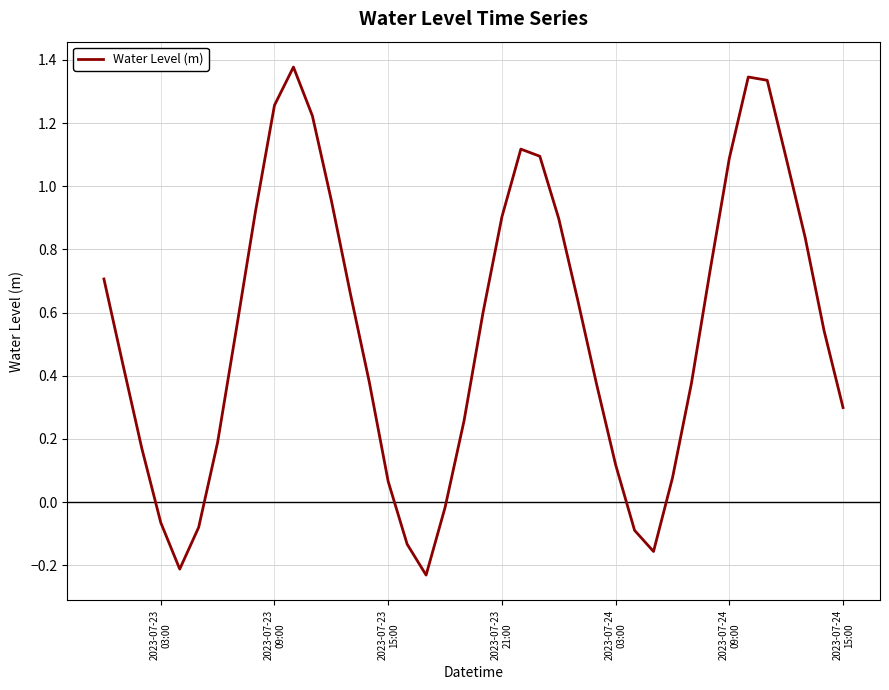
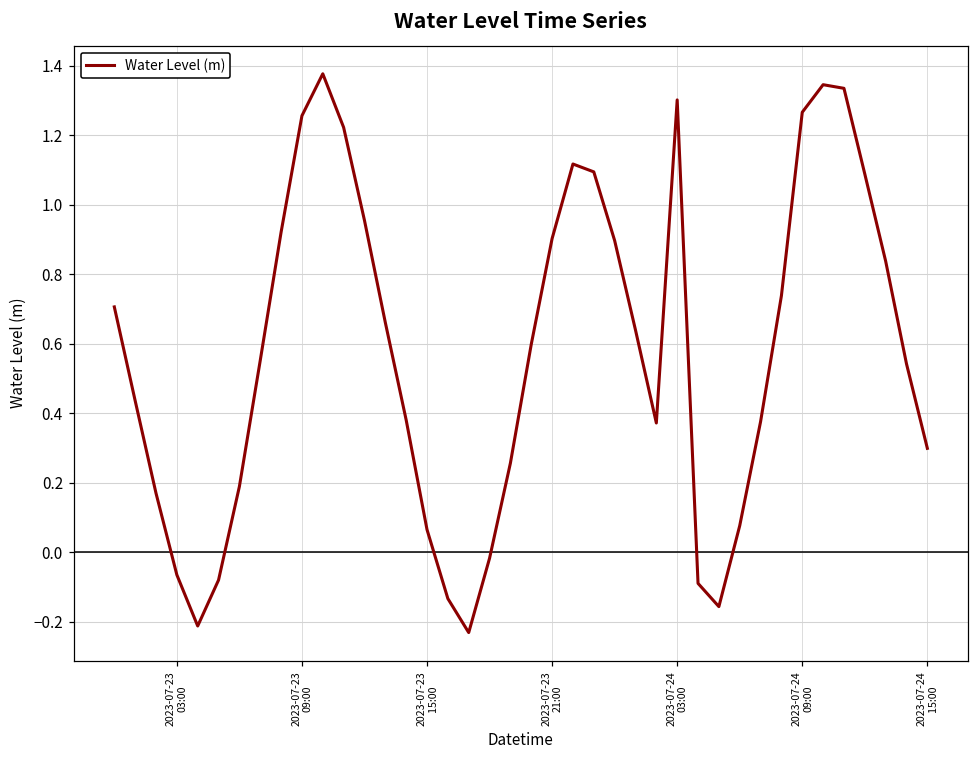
  {
    "2023-07-23 03:00": -0.07,
    "2023-07-23 09:00": 1.26,
    "2023-07-23 15:00": 0.07,
    "2023-07-23 21:00": 0.90,
-   "2023-07-24 03:00": 0.12,
-   "2023-07-24 09:00": 1.09,
+   "2023-07-24 03:00": 1.30,
+   "2023-07-24 09:00": 1.27,
    "2023-07-24 15:00": 0.30
  }
